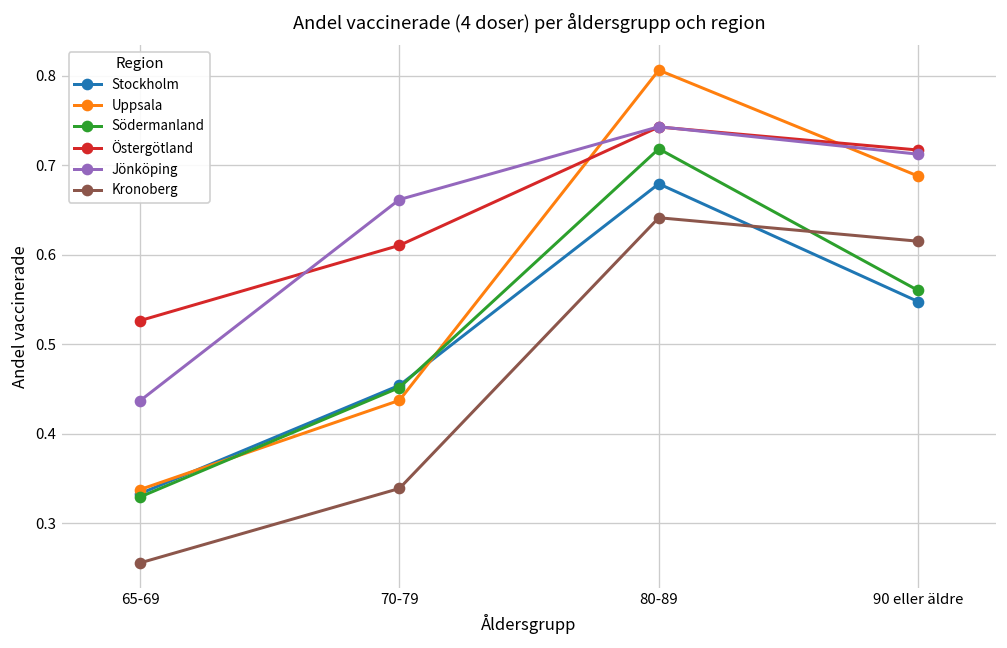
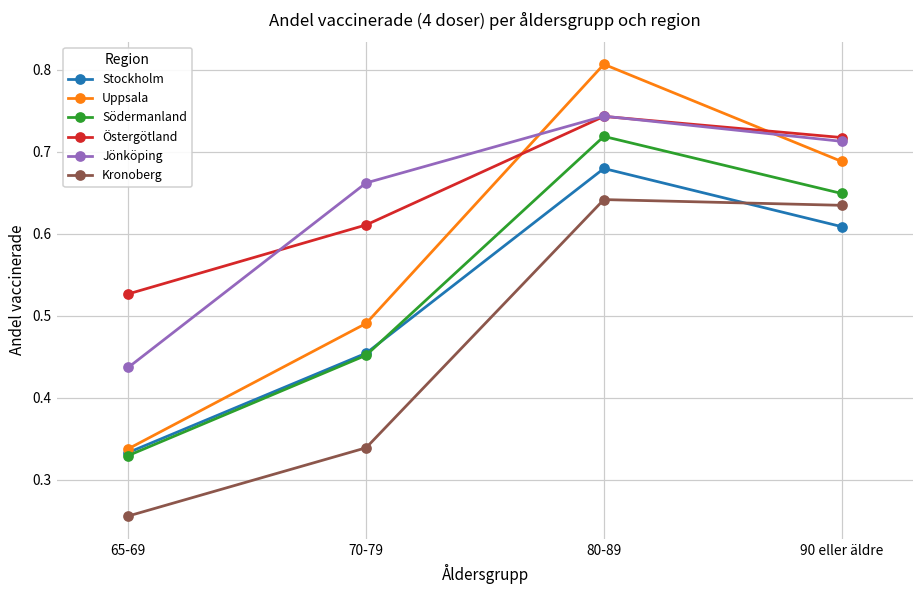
  {
    "Stockholm": {
      "65-69": 0.33,
      "80-89": 0.68,
-     "90 eller äldre": 0.55
+     "90 eller äldre": 0.61
    },
    "Uppsala": {
      "65-69": 0.34,
-     "70-79": 0.44,
+     "70-79": 0.49,
      "80-89": 0.81,
      "90 eller äldre": 0.69
    },
    "Södermanland": {
      "65-69": 0.33,
      "80-89": 0.72,
-     "90 eller äldre": 0.56
+     "90 eller äldre": 0.65
    },
    "Östergötland": {
      "65-69": 0.53,
      "70-79": 0.61,
      "90 eller äldre": 0.72
    },
    "Jönköping": {
      "65-69": 0.44,
      "70-79": 0.66,
      "90 eller äldre": 0.71
    },
    "Kronoberg": {
      "65-69": 0.26,
      "70-79": 0.34,
      "80-89": 0.64,
-     "90 eller äldre": 0.62
+     "90 eller äldre": 0.63
    }
  }
